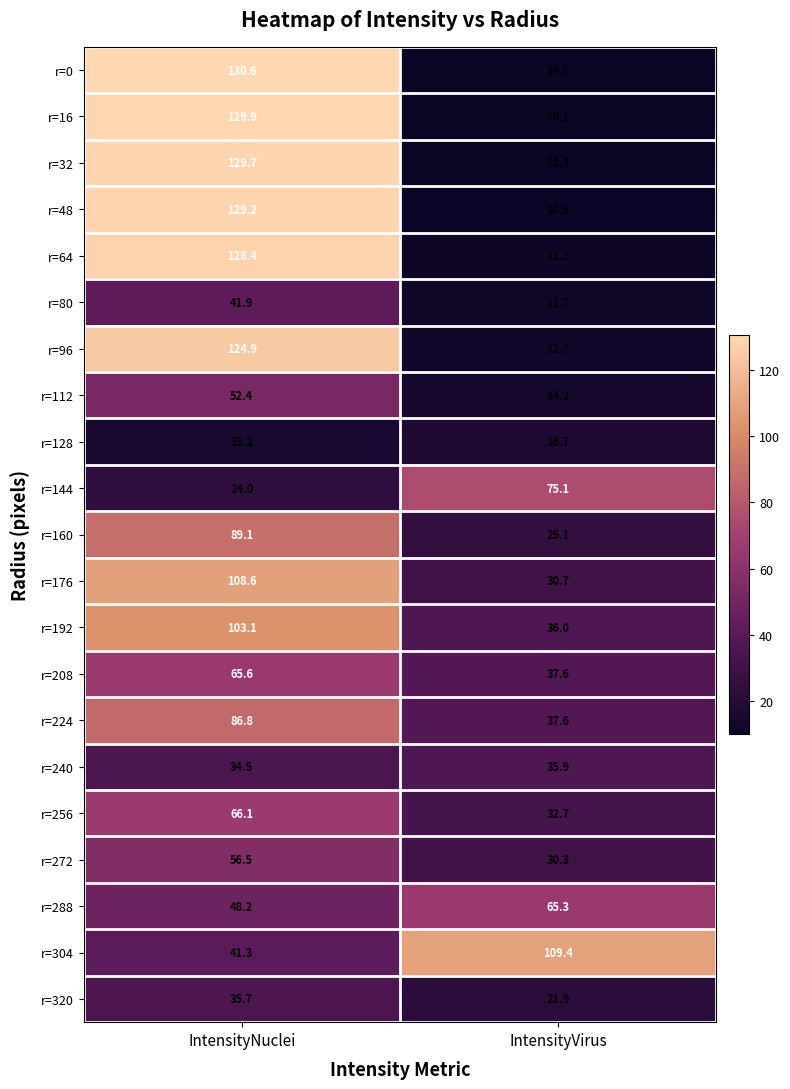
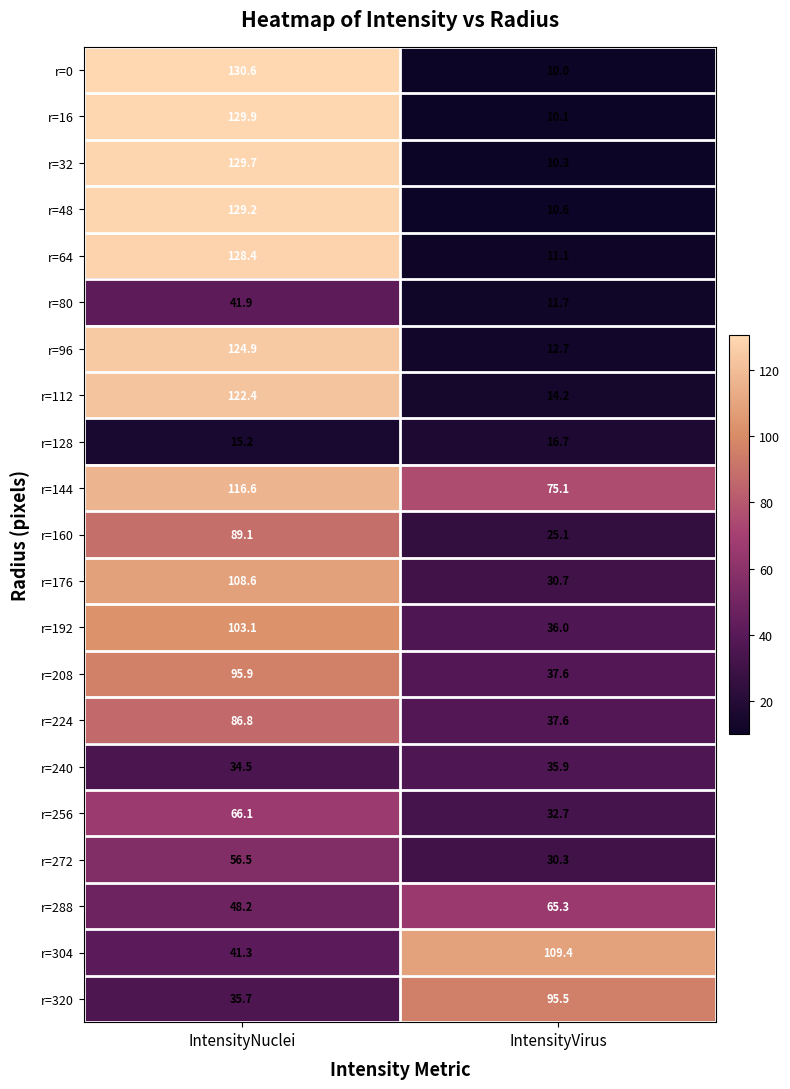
  {
    "r=0": {
      "IntensityNuclei": 130.6
    },
    "r=16": {
      "IntensityNuclei": 129.9
    },
    "r=32": {
      "IntensityNuclei": 129.7
    },
    "r=48": {
      "IntensityNuclei": 129.2
    },
    "r=64": {
      "IntensityNuclei": 128.4
    },
    "r=80": {
      "IntensityNuclei": 41.9
    },
    "r=96": {
      "IntensityNuclei": 124.9
    },
    "r=112": {
-     "IntensityNuclei": 52.4
+     "IntensityNuclei": 122.4
    },
    "r=128": {
      "IntensityVirus": 16.7
    },
    "r=144": {
-     "IntensityNuclei": 24.0,
+     "IntensityNuclei": 116.6,
      "IntensityVirus": 75.1
    },
    "r=160": {
      "IntensityNuclei": 89.1,
      "IntensityVirus": 25.1
    },
    "r=176": {
      "IntensityNuclei": 108.6,
      "IntensityVirus": 30.7
    },
    "r=192": {
      "IntensityNuclei": 103.1,
      "IntensityVirus": 36.0
    },
    "r=208": {
-     "IntensityNuclei": 65.6,
+     "IntensityNuclei": 95.9,
      "IntensityVirus": 37.6
    },
    "r=224": {
      "IntensityNuclei": 86.8,
      "IntensityVirus": 37.6
    },
    "r=240": {
      "IntensityNuclei": 34.5,
      "IntensityVirus": 35.9
    },
    "r=256": {
      "IntensityNuclei": 66.1,
      "IntensityVirus": 32.7
    },
    "r=272": {
      "IntensityNuclei": 56.5,
      "IntensityVirus": 30.3
    },
    "r=288": {
      "IntensityNuclei": 48.2,
      "IntensityVirus": 65.3
    },
    "r=304": {
      "IntensityNuclei": 41.3,
      "IntensityVirus": 109.4
    },
    "r=320": {
      "IntensityNuclei": 35.7,
-     "IntensityVirus": 21.9
+     "IntensityVirus": 95.5
    }
  }
